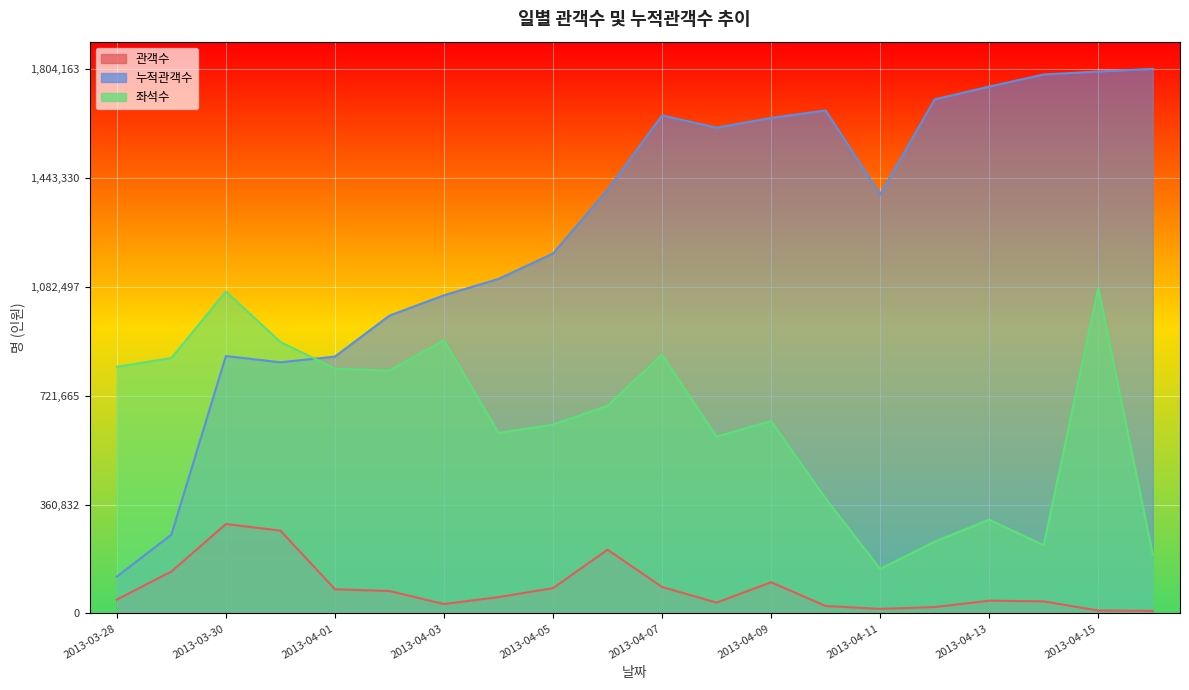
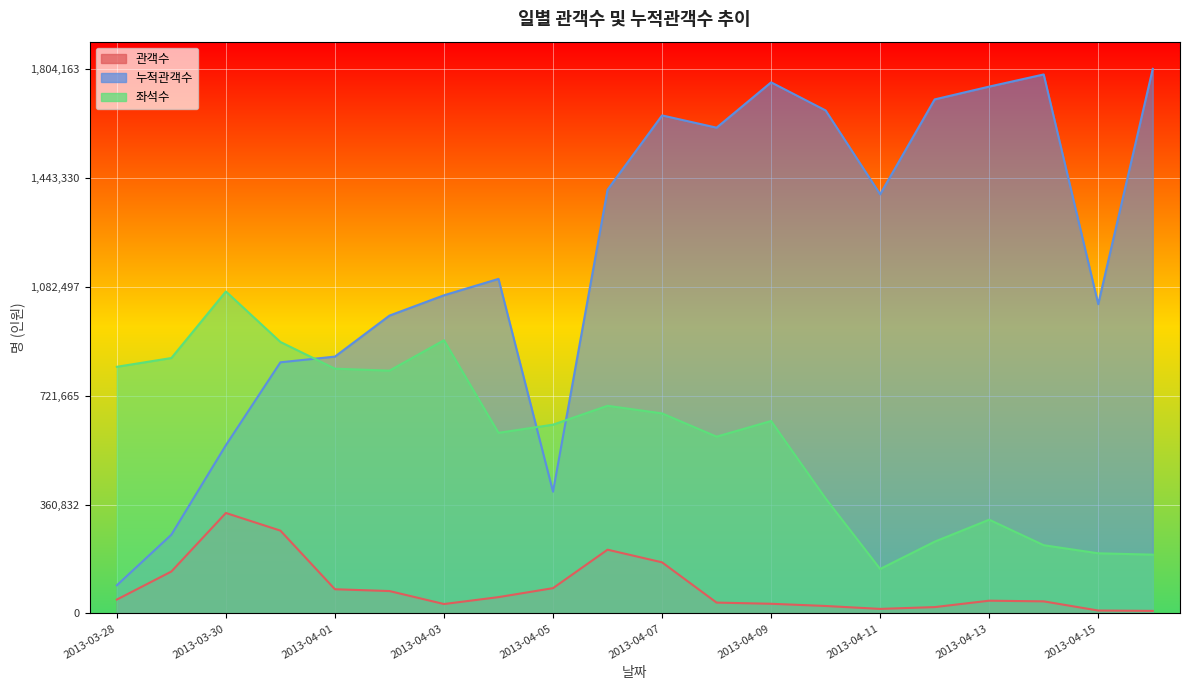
  {
    "관객수": {
      "2013-03-28": "50,000",
-     "2013-03-30": "300,000",
+     "2013-03-30": "330,000",
      "2013-04-01": "80,000",
      "2013-04-03": "30,000",
      "2013-04-05": "80,000",
-     "2013-04-07": "90,000",
-     "2013-04-09": "100,000",
+     "2013-04-07": "170,000",
+     "2013-04-09": "30,000",
      "2013-04-11": "20,000",
      "2013-04-13": "40,000",
      "2013-04-15": "10,000"
    },
    "누적관객수": {
-     "2013-03-28": "120,000",
-     "2013-03-30": "850,000",
+     "2013-03-28": "90,000",
+     "2013-03-30": "560,000",
      "2013-04-01": "850,000",
      "2013-04-03": "1,050,000",
-     "2013-04-05": "1,190,000",
+     "2013-04-05": "400,000",
      "2013-04-07": "1,650,000",
-     "2013-04-09": "1,640,000",
+     "2013-04-09": "1,760,000",
      "2013-04-11": "1,390,000",
      "2013-04-13": "1,750,000",
-     "2013-04-15": "1,800,000"
+     "2013-04-15": "1,020,000"
    },
    "좌석수": {
      "2013-03-28": "820,000",
      "2013-03-30": "1,070,000",
      "2013-04-01": "810,000",
      "2013-04-03": "910,000",
      "2013-04-05": "630,000",
-     "2013-04-07": "860,000",
+     "2013-04-07": "660,000",
      "2013-04-09": "640,000",
      "2013-04-11": "150,000",
      "2013-04-13": "310,000",
-     "2013-04-15": "1,080,000"
+     "2013-04-15": "200,000"
    }
  }
